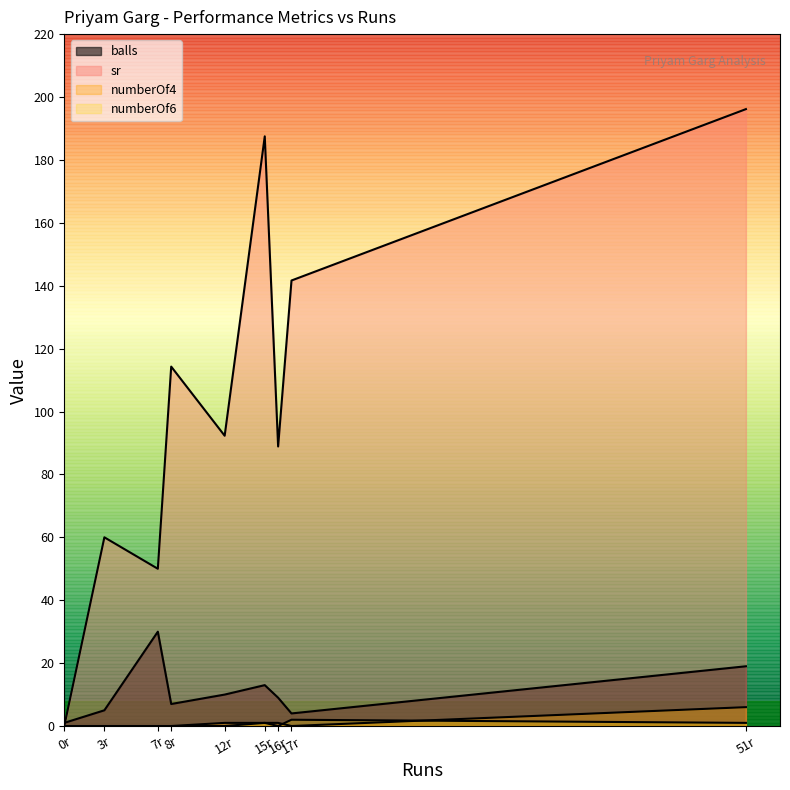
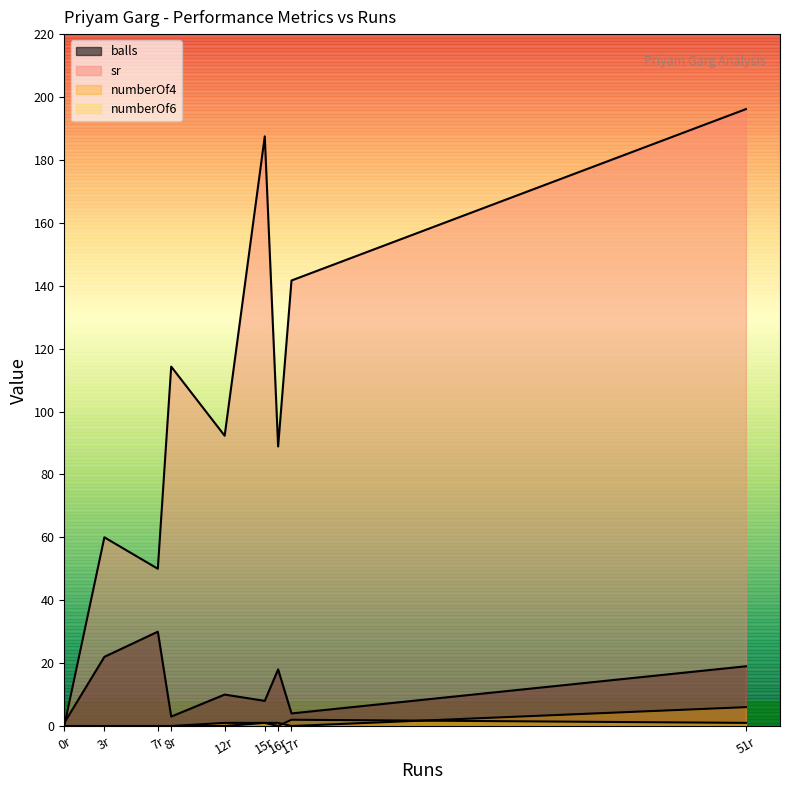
  {
    "balls": {
      "0r": 1,
-     "3r": 5,
+     "3r": 22,
      "7r": 30,
-     "8r": 7,
+     "8r": 3,
      "12r": 10,
-     "15r": 13,
-     "16r": 9,
+     "15r": 8,
+     "16r": 18,
      "17r": 4,
      "51r": 19
    }
  }
